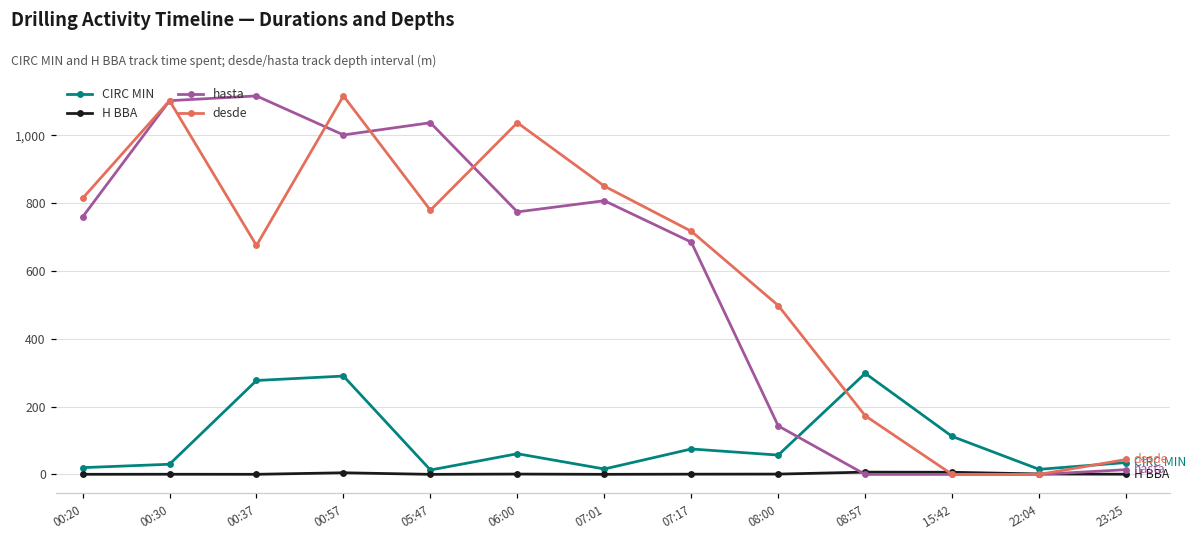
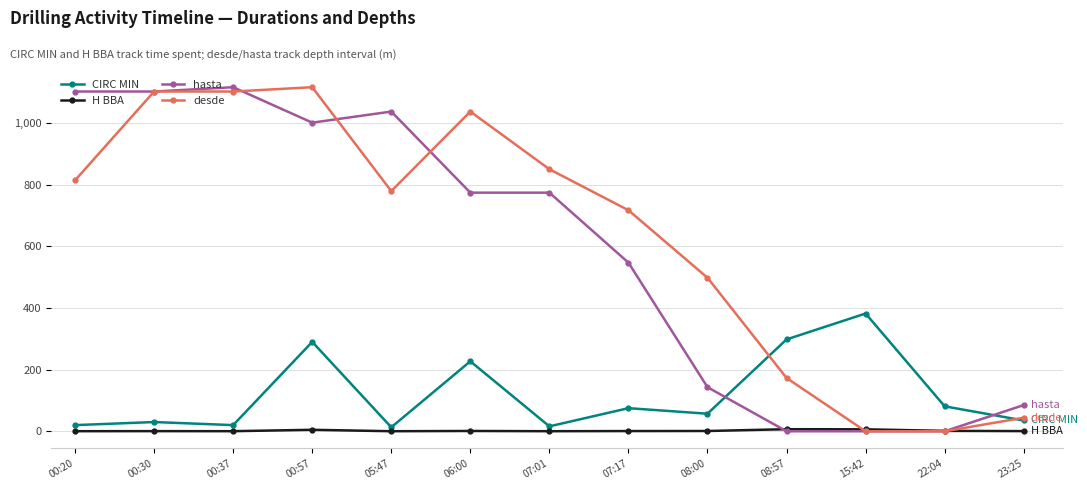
  {
    "CIRC MIN": {
      "00:20": "20",
      "00:30": "30",
-     "00:37": "280",
+     "00:37": "20",
      "00:57": "290",
      "05:47": "10",
-     "06:00": "60",
+     "06:00": "230",
      "07:01": "20",
      "07:17": "80",
      "08:00": "60",
      "08:57": "300",
-     "15:42": "110",
-     "22:04": "20",
+     "15:42": "380",
+     "22:04": "80",
      "23:25": "40"
    },
    "H BBA": {
      "00:20": "0",
      "00:30": "0",
      "00:37": "0",
      "00:57": "0",
      "05:47": "0",
      "06:00": "0",
      "07:01": "0",
      "07:17": "0",
      "08:00": "0",
      "23:25": "0"
    },
    "hasta": {
-     "00:20": "760",
+     "00:20": "1,100",
      "00:37": "1,120",
      "00:57": "1,000",
      "05:47": "1,040",
      "06:00": "770",
-     "07:01": "810",
-     "07:17": "690",
+     "07:01": "770",
+     "07:17": "550",
      "08:00": "140",
-     "23:25": "10"
+     "23:25": "90"
    },
    "desde": {
      "00:20": "810",
-     "00:37": "680",
+     "00:37": "1,100",
      "00:57": "1,120",
      "05:47": "780",
      "06:00": "1,040",
      "07:01": "850",
      "07:17": "720",
      "08:00": "500",
      "08:57": "170",
      "23:25": "40"
    }
  }
